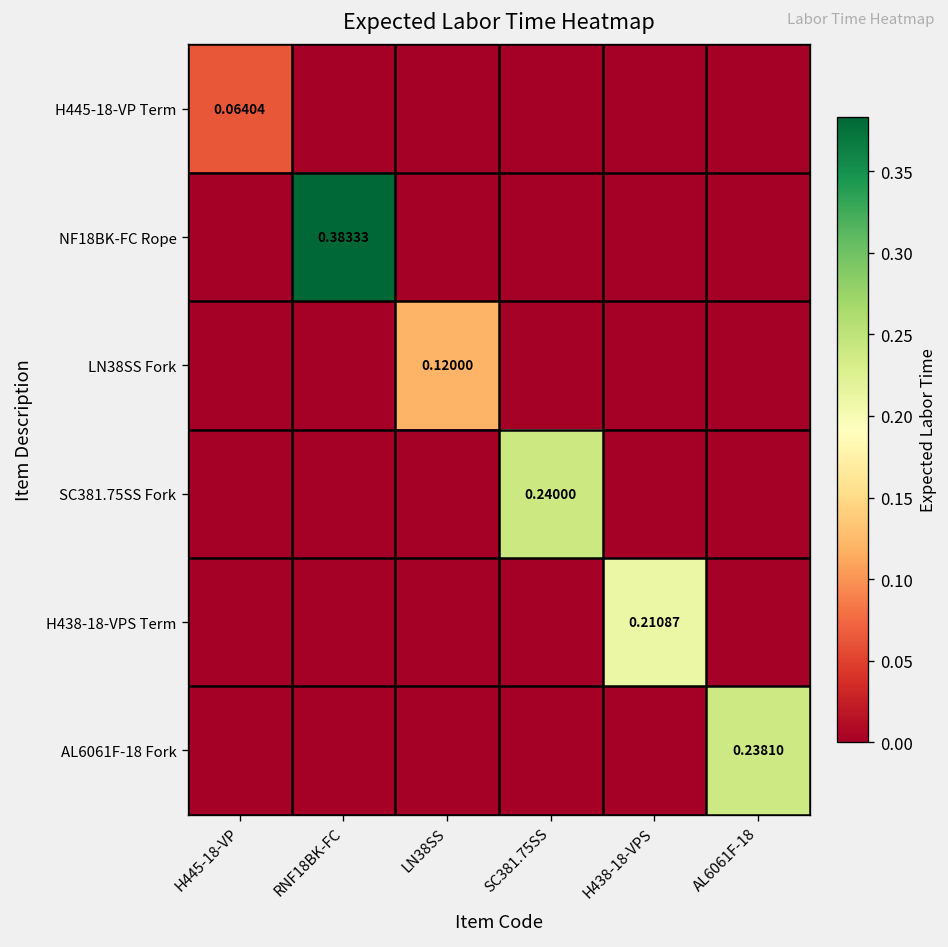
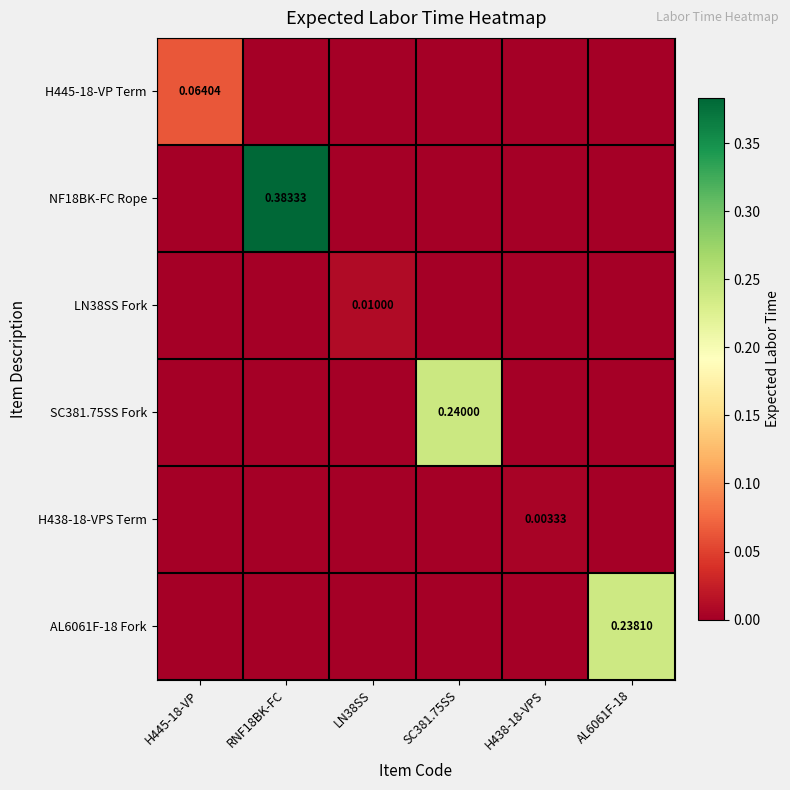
  {
    "H445-18-VP Term": {
      "H445-18-VP": 0.06404
    },
    "NF18BK-FC Rope": {
      "RNF18BK-FC": 0.38333
    },
    "LN38SS Fork": {
-     "LN38SS": 0.12000
+     "LN38SS": 0.01000
    },
    "SC381.75SS Fork": {
      "SC381.75SS": 0.24000
    },
    "H438-18-VPS Term": {
-     "H438-18-VPS": 0.21087
+     "H438-18-VPS": 0.00333
    },
    "AL6061F-18 Fork": {
      "AL6061F-18": 0.23810
    }
  }
